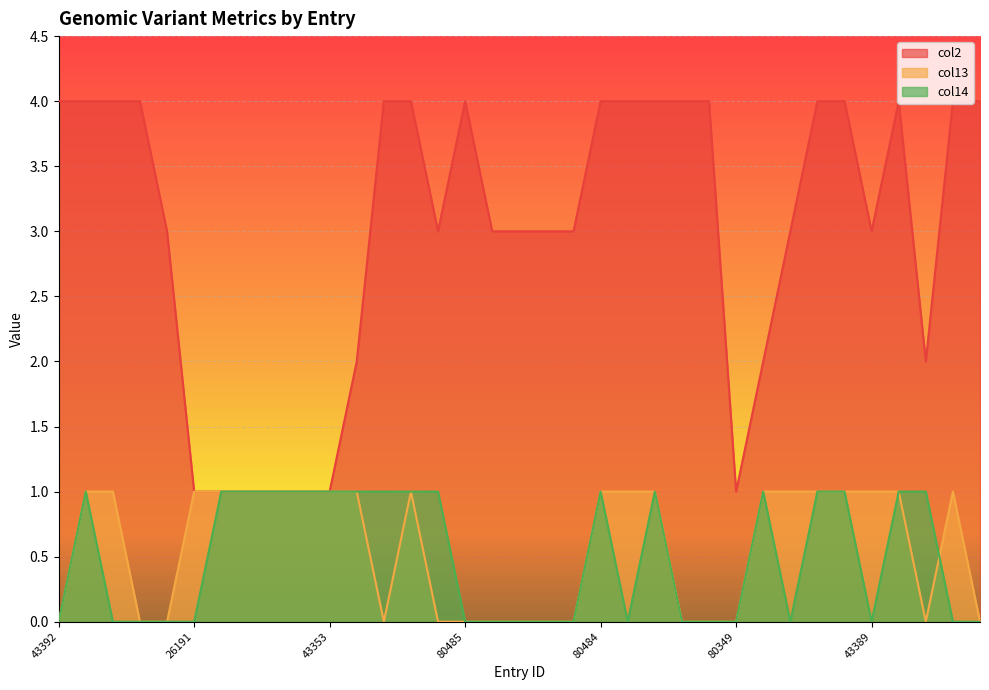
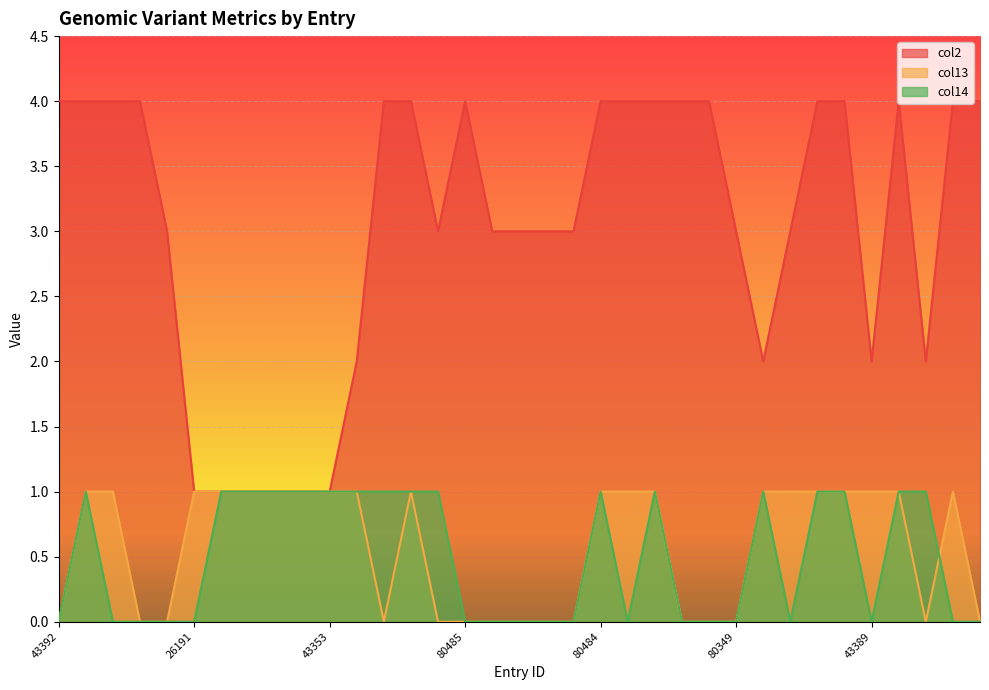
  {
    "col2": {
      "43392": 4,
      "80485": 4,
      "80484": 4,
-     "80349": 1,
-     "43389": 3
+     "80349": 3,
+     "43389": 2
    },
    "col13": {
      "43389": 1
    },
    "col14": {
      "26191": 0,
      "43389": 0
    }
  }
